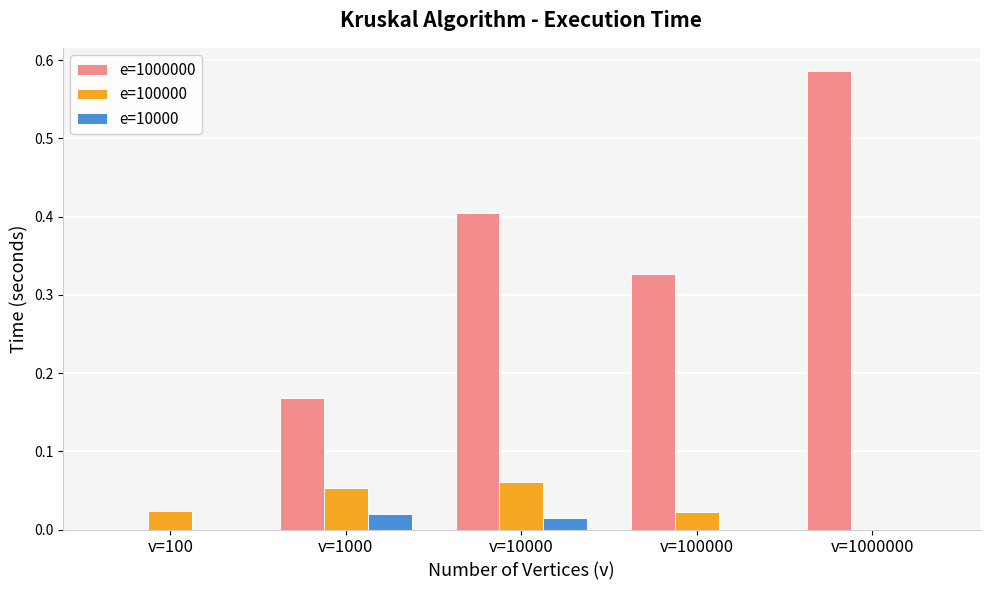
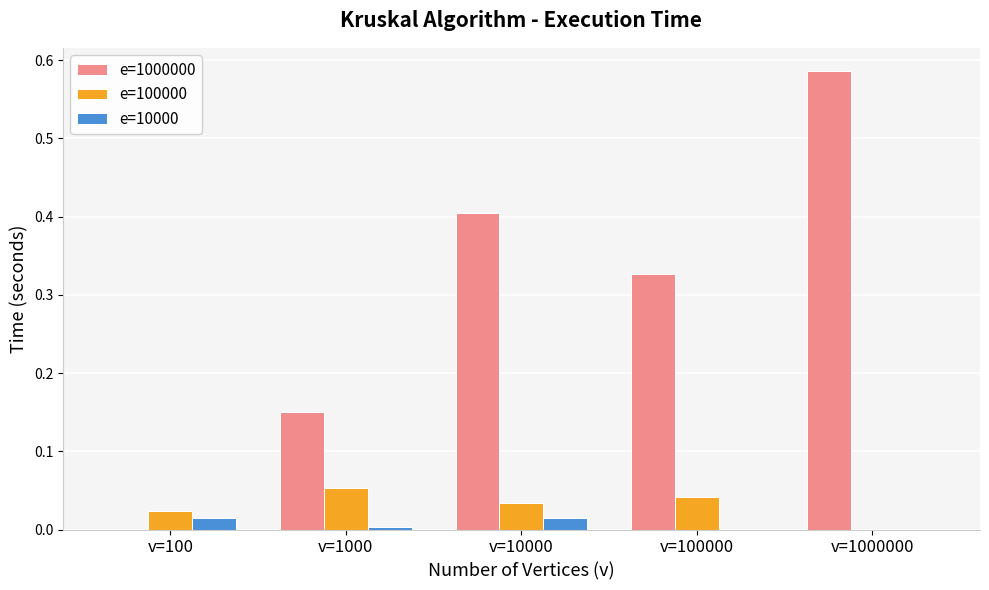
  {
    "e=1000000": {
-     "v=1000": 0.17,
+     "v=1000": 0.15,
      "v=10000": 0.40,
      "v=100000": 0.33,
      "v=1000000": 0.59
    },
    "e=100000": {
      "v=100": 0.02,
      "v=1000": 0.05,
-     "v=10000": 0.06,
-     "v=100000": 0.02,
+     "v=10000": 0.03,
+     "v=100000": 0.04,
      "v=1000000": 0.00
    },
    "e=10000": {
-     "v=100": 0.00,
-     "v=1000": 0.02,
+     "v=100": 0.01,
+     "v=1000": 0.00,
      "v=10000": 0.01,
      "v=100000": 0.00,
      "v=1000000": 0.00
    }
  }
